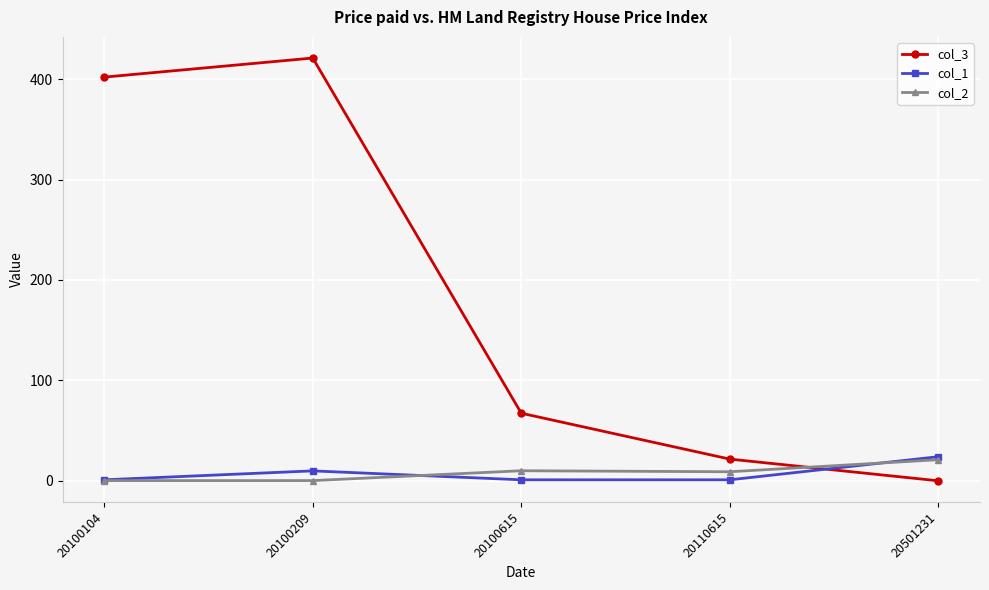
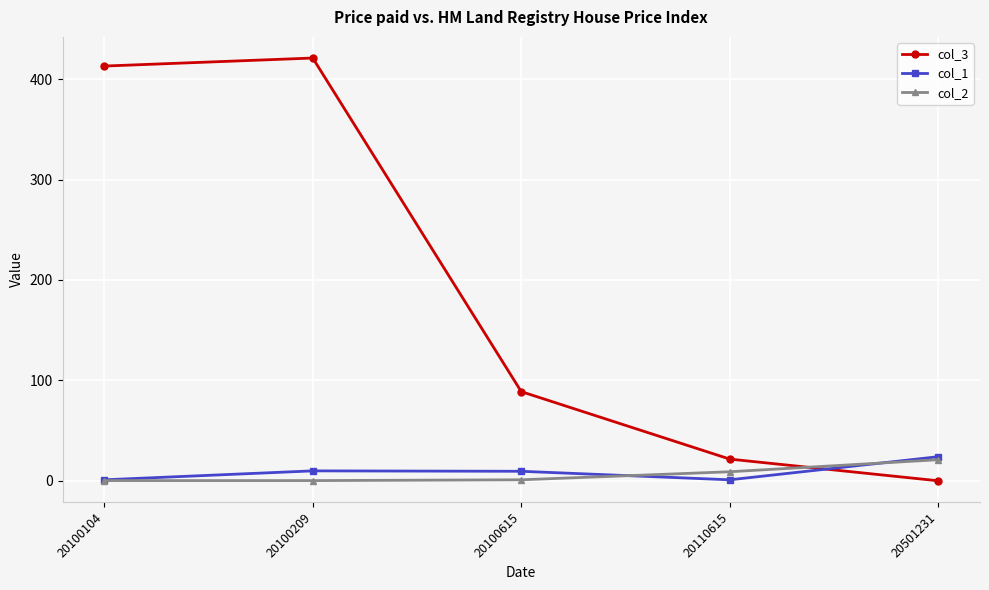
  {
    "col_3": {
-     "20100104": 402,
+     "20100104": 413,
      "20100209": 421,
-     "20100615": 67,
+     "20100615": 89,
      "20110615": 22,
      "20501231": 0
    },
    "col_1": {
      "20100209": 10,
-     "20100615": 1,
+     "20100615": 9,
      "20110615": 1,
      "20501231": 24
    },
    "col_2": {
      "20100209": 0,
-     "20100615": 10,
+     "20100615": 1,
      "20110615": 9,
      "20501231": 21
    }
  }
